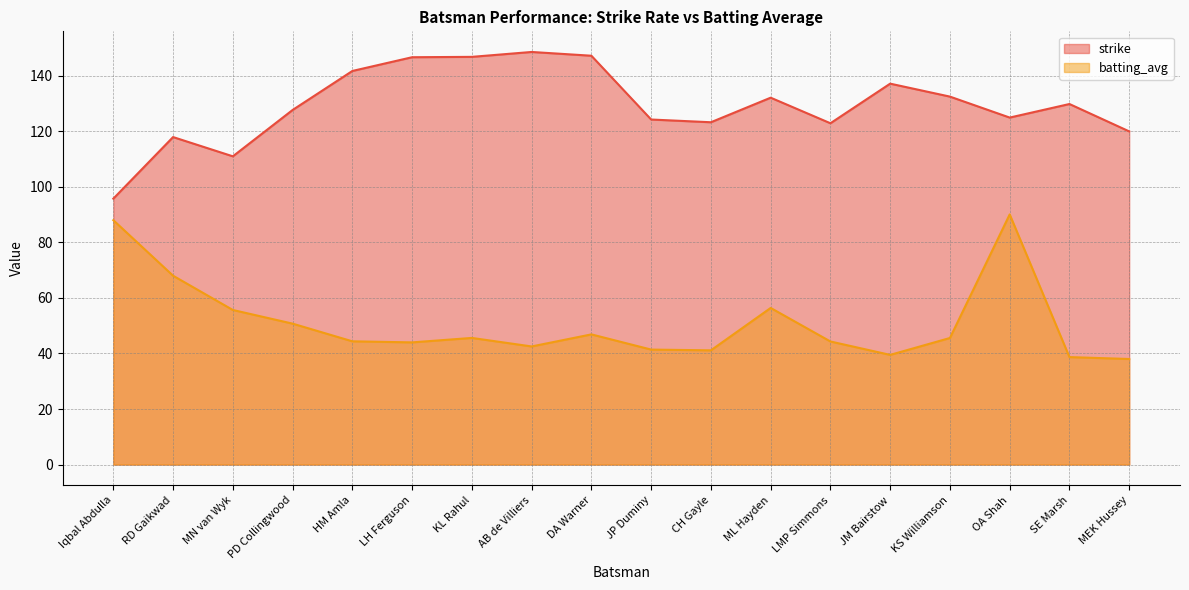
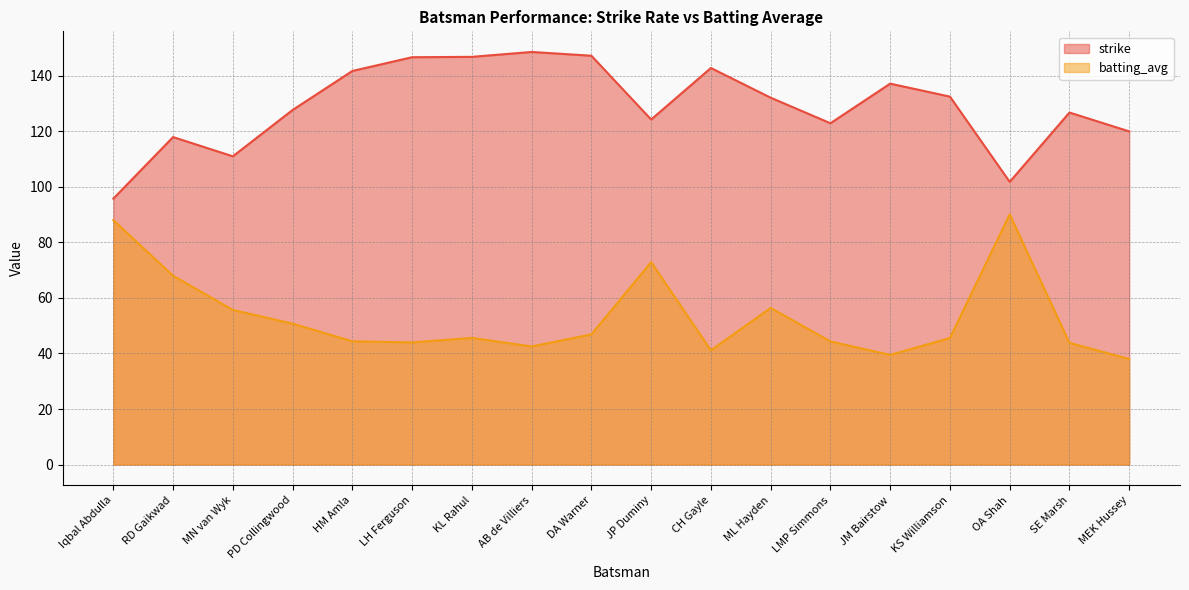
  {
    "strike": {
      "Iqbal Abdulla": 96,
      "RD Gaikwad": 118,
      "MN van Wyk": 111,
      "PD Collingwood": 128,
      "HM Amla": 142,
      "LH Ferguson": 147,
      "KL Rahul": 147,
      "AB de Villiers": 149,
      "DA Warner": 147,
      "JP Duminy": 124,
-     "CH Gayle": 123,
+     "CH Gayle": 143,
      "ML Hayden": 132,
      "LMP Simmons": 123,
      "JM Bairstow": 137,
      "KS Williamson": 132,
-     "OA Shah": 125,
-     "SE Marsh": 130,
+     "OA Shah": 102,
+     "SE Marsh": 127,
      "MEK Hussey": 120
    },
    "batting_avg": {
      "Iqbal Abdulla": 88,
      "RD Gaikwad": 68,
      "MN van Wyk": 56,
      "PD Collingwood": 51,
      "HM Amla": 44,
      "LH Ferguson": 44,
      "KL Rahul": 46,
      "AB de Villiers": 43,
      "DA Warner": 47,
-     "JP Duminy": 41,
+     "JP Duminy": 73,
      "CH Gayle": 41,
      "ML Hayden": 56,
      "LMP Simmons": 44,
      "JM Bairstow": 40,
      "KS Williamson": 46,
      "OA Shah": 90,
-     "SE Marsh": 39,
+     "SE Marsh": 44,
      "MEK Hussey": 38
    }
  }
